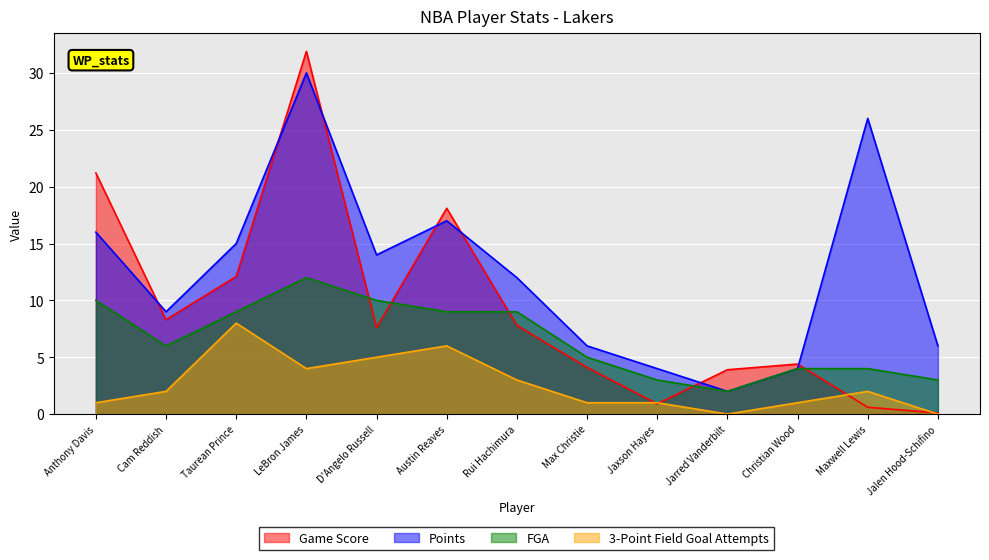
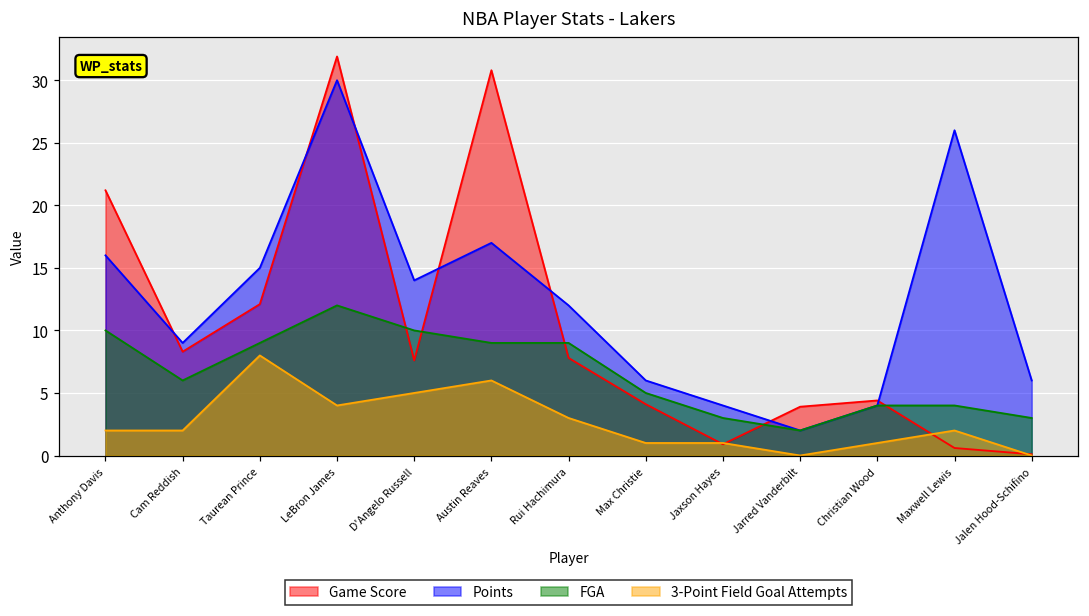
  {
    "Game Score": {
      "Anthony Davis": 21.2,
      "Cam Reddish": 8.3,
      "Taurean Prince": 12.1,
      "LeBron James": 31.9,
      "D'Angelo Russell": 7.6,
-     "Austin Reaves": 18.1,
+     "Austin Reaves": 30.8,
      "Rui Hachimura": 7.8,
      "Max Christie": 4.1,
      "Jarred Vanderbilt": 3.9,
      "Christian Wood": 4.4,
      "Maxwell Lewis": 0.6
    },
    "Points": {
      "Anthony Davis": 16.0,
      "Cam Reddish": 9.0,
      "Taurean Prince": 15.0,
      "LeBron James": 30.0,
      "D'Angelo Russell": 14.0,
      "Austin Reaves": 17.0,
      "Rui Hachimura": 12.0,
      "Max Christie": 6.0,
      "Jaxson Hayes": 4.0,
      "Maxwell Lewis": 26.0,
      "Jalen Hood-Schifino": 6.0
    },
    "FGA": {
      "Anthony Davis": 10.0,
      "Cam Reddish": 6.0,
      "Taurean Prince": 9.0,
      "LeBron James": 12.0,
      "D'Angelo Russell": 10.0,
      "Austin Reaves": 9.0,
      "Rui Hachimura": 9.0,
      "Max Christie": 5.0,
      "Jaxson Hayes": 3.0,
      "Maxwell Lewis": 4.0,
      "Jalen Hood-Schifino": 3.0
    },
    "3-Point Field Goal Attempts": {
-     "Anthony Davis": 1,
+     "Anthony Davis": 2,
      "Cam Reddish": 2,
      "Taurean Prince": 8,
      "LeBron James": 4,
      "D'Angelo Russell": 5,
      "Austin Reaves": 6,
      "Rui Hachimura": 3,
      "Max Christie": 1,
      "Jarred Vanderbilt": 0,
      "Christian Wood": 1,
      "Maxwell Lewis": 2
    }
  }
